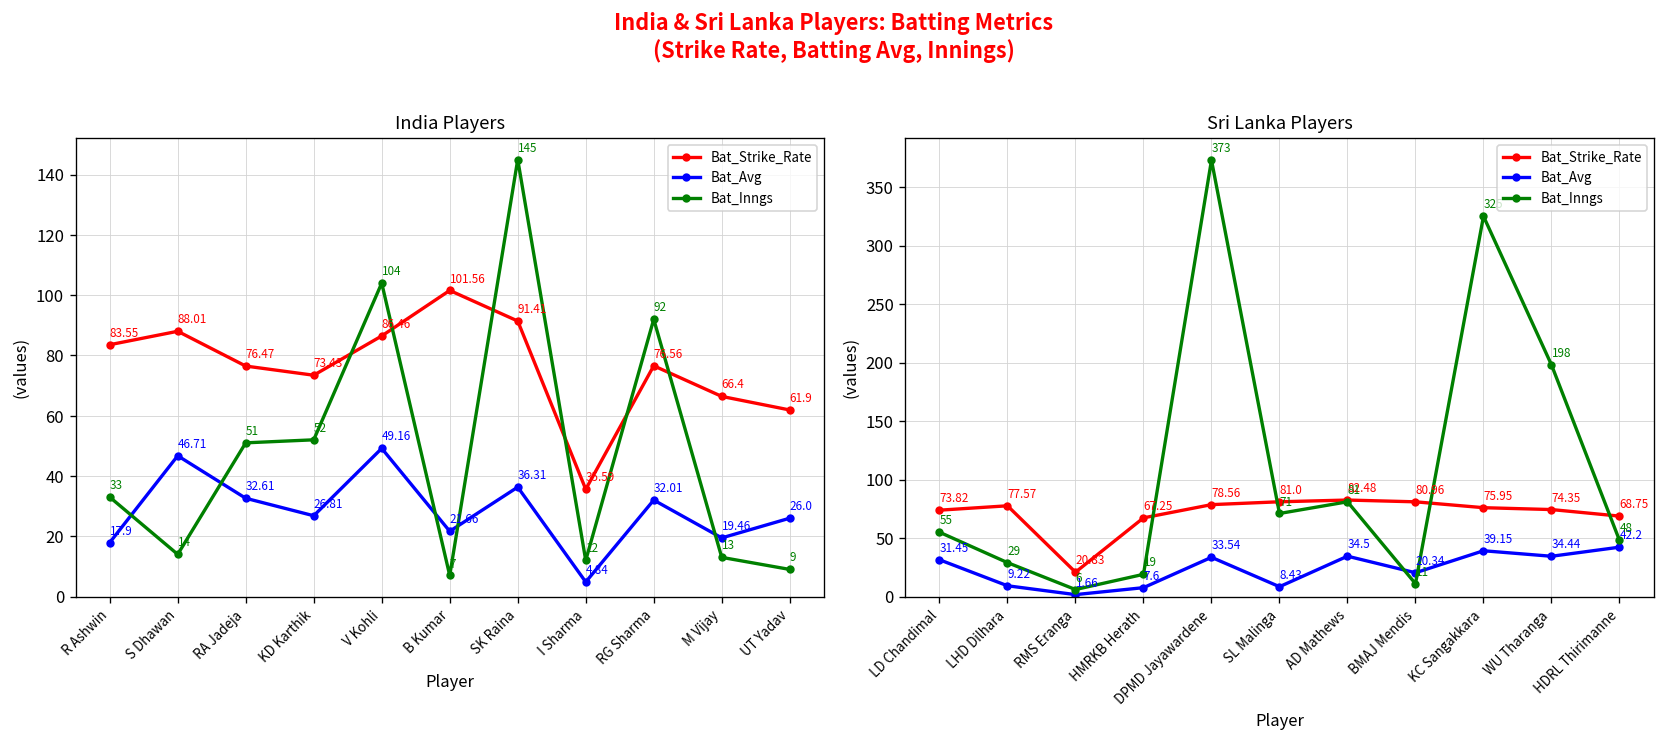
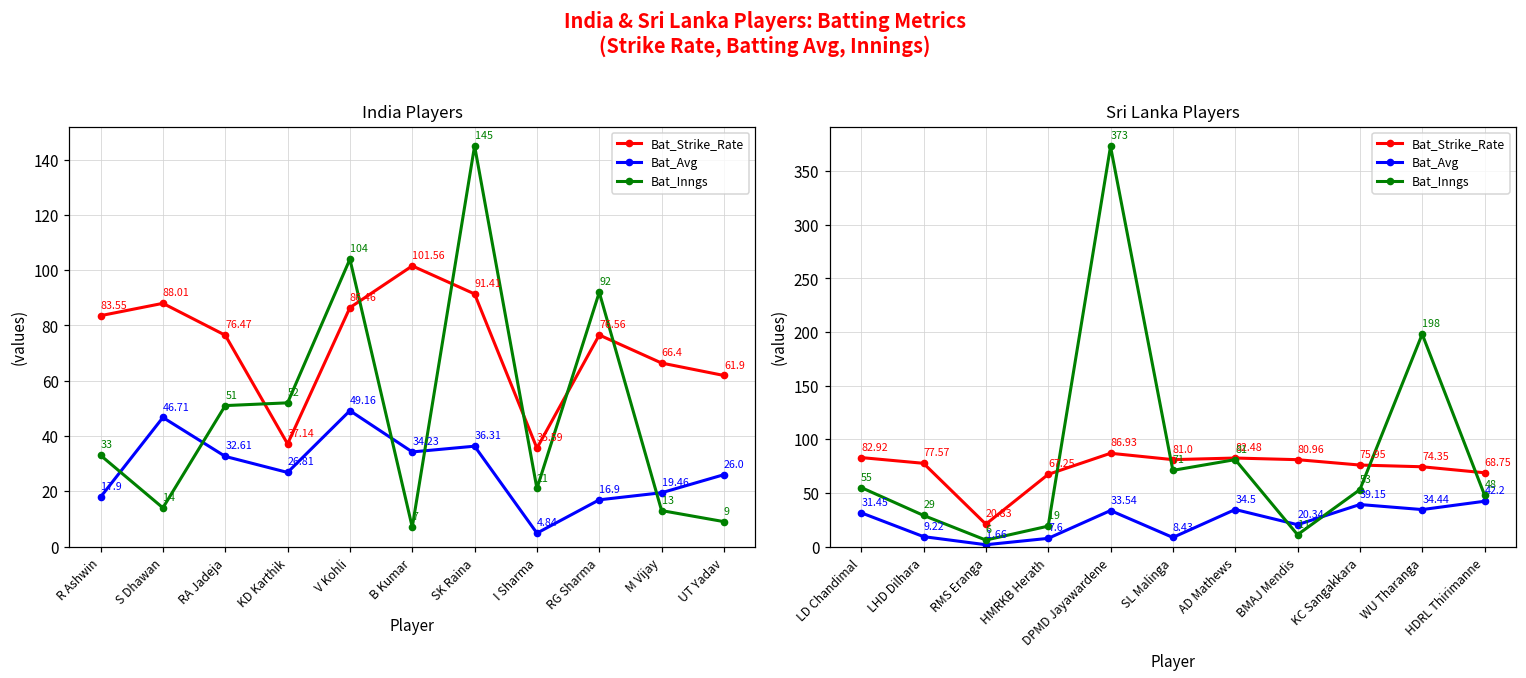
  {
    "India Players": {
      "Bat_Strike_Rate": {
        "R Ashwin": 83.55,
        "S Dhawan": 88.01,
        "RA Jadeja": 76.47,
-       "KD Karthik": 73.43,
+       "KD Karthik": 37.14,
        "V Kohli": 86.46,
        "B Kumar": 101.56,
        "SK Raina": 91.41,
        "I Sharma": 35.59,
        "RG Sharma": 76.56,
        "M Vijay": 66.4,
        "UT Yadav": 61.9
      },
      "Bat_Avg": {
        "R Ashwin": 17.9,
        "S Dhawan": 46.71,
        "RA Jadeja": 32.61,
        "KD Karthik": 26.81,
        "V Kohli": 49.16,
-       "B Kumar": 21.66,
+       "B Kumar": 34.23,
        "SK Raina": 36.31,
        "I Sharma": 4.84,
-       "RG Sharma": 32.01,
+       "RG Sharma": 16.9,
        "M Vijay": 19.46,
        "UT Yadav": 26.0
      },
      "Bat_Inngs": {
        "R Ashwin": 33,
        "S Dhawan": 14,
        "RA Jadeja": 51,
        "KD Karthik": 52,
        "V Kohli": 104,
        "B Kumar": 7,
        "SK Raina": 145,
-       "I Sharma": 12,
+       "I Sharma": 21,
        "RG Sharma": 92,
        "UT Yadav": 9
      }
    },
    "Sri Lanka Players": {
      "Bat_Strike_Rate": {
-       "LD Chandimal": 73.82,
+       "LD Chandimal": 82.92,
        "LHD Dilhara": 77.57,
        "RMS Eranga": 20.83,
        "HMRKB Herath": 67.25,
-       "DPMD Jayawardene": 78.56,
+       "DPMD Jayawardene": 86.93,
        "SL Malinga": 81.0,
        "BMAJ Mendis": 80.96,
        "KC Sangakkara": 75.95,
        "WU Tharanga": 74.35,
        "HDRL Thirimanne": 68.75
      },
      "Bat_Avg": {
        "LD Chandimal": 31.45,
        "LHD Dilhara": 9.22,
        "DPMD Jayawardene": 33.54,
        "SL Malinga": 8.43,
        "AD Mathews": 34.5,
        "BMAJ Mendis": 20.34,
        "WU Tharanga": 34.44
      },
      "Bat_Inngs": {
-       "KC Sangakkara": 330
+       "KC Sangakkara": 50
      }
    }
  }
